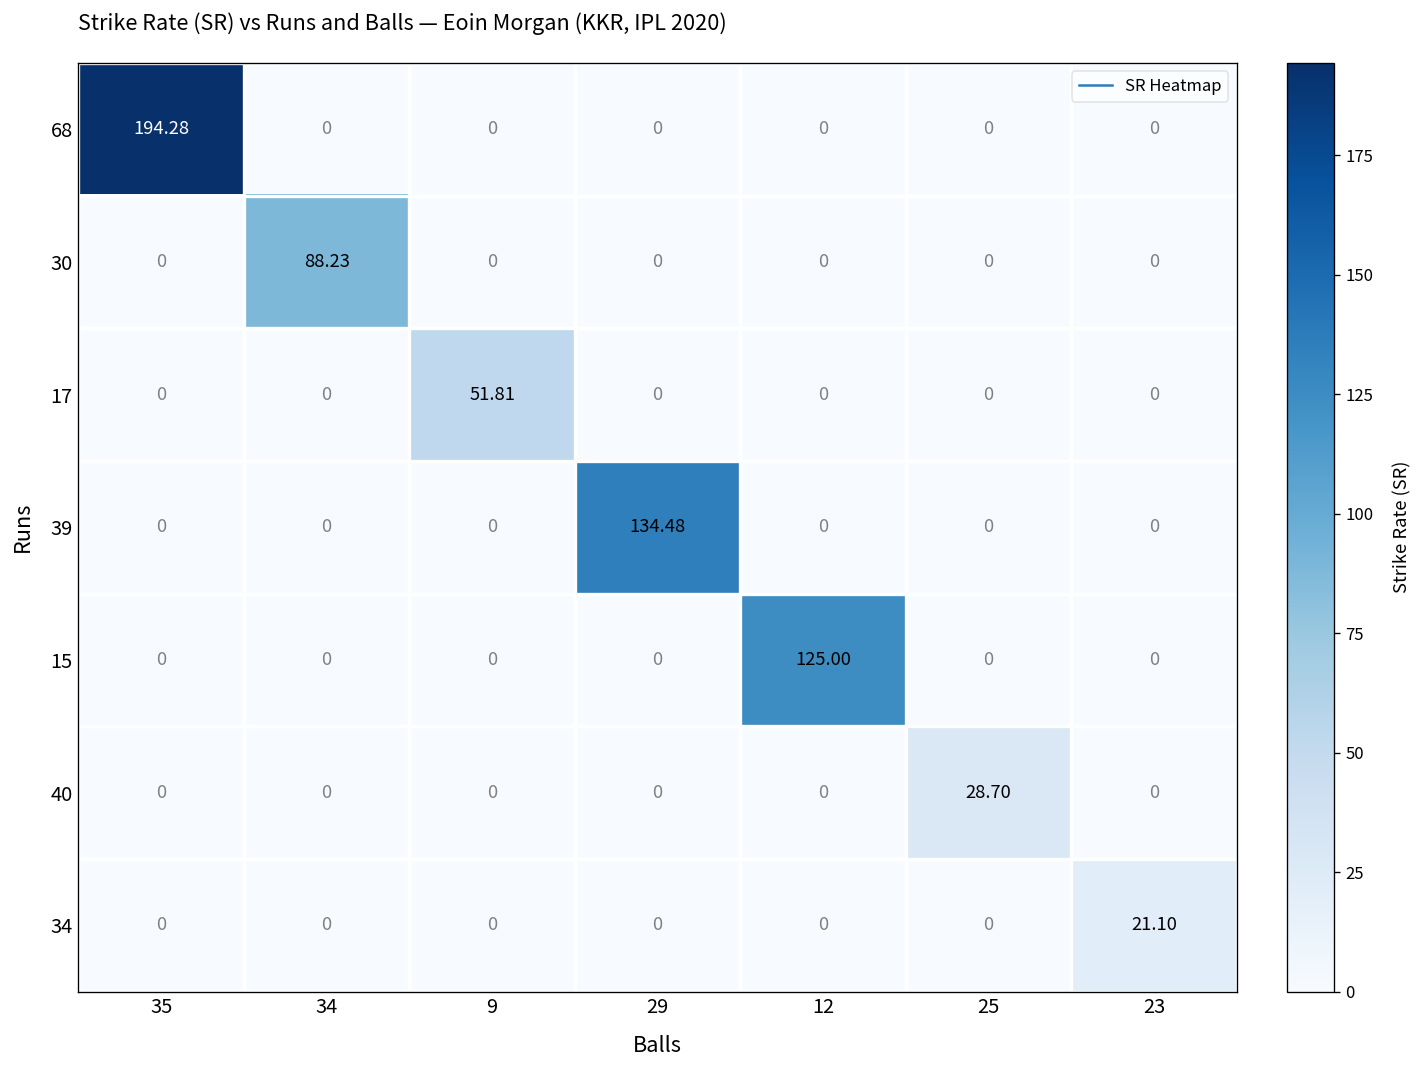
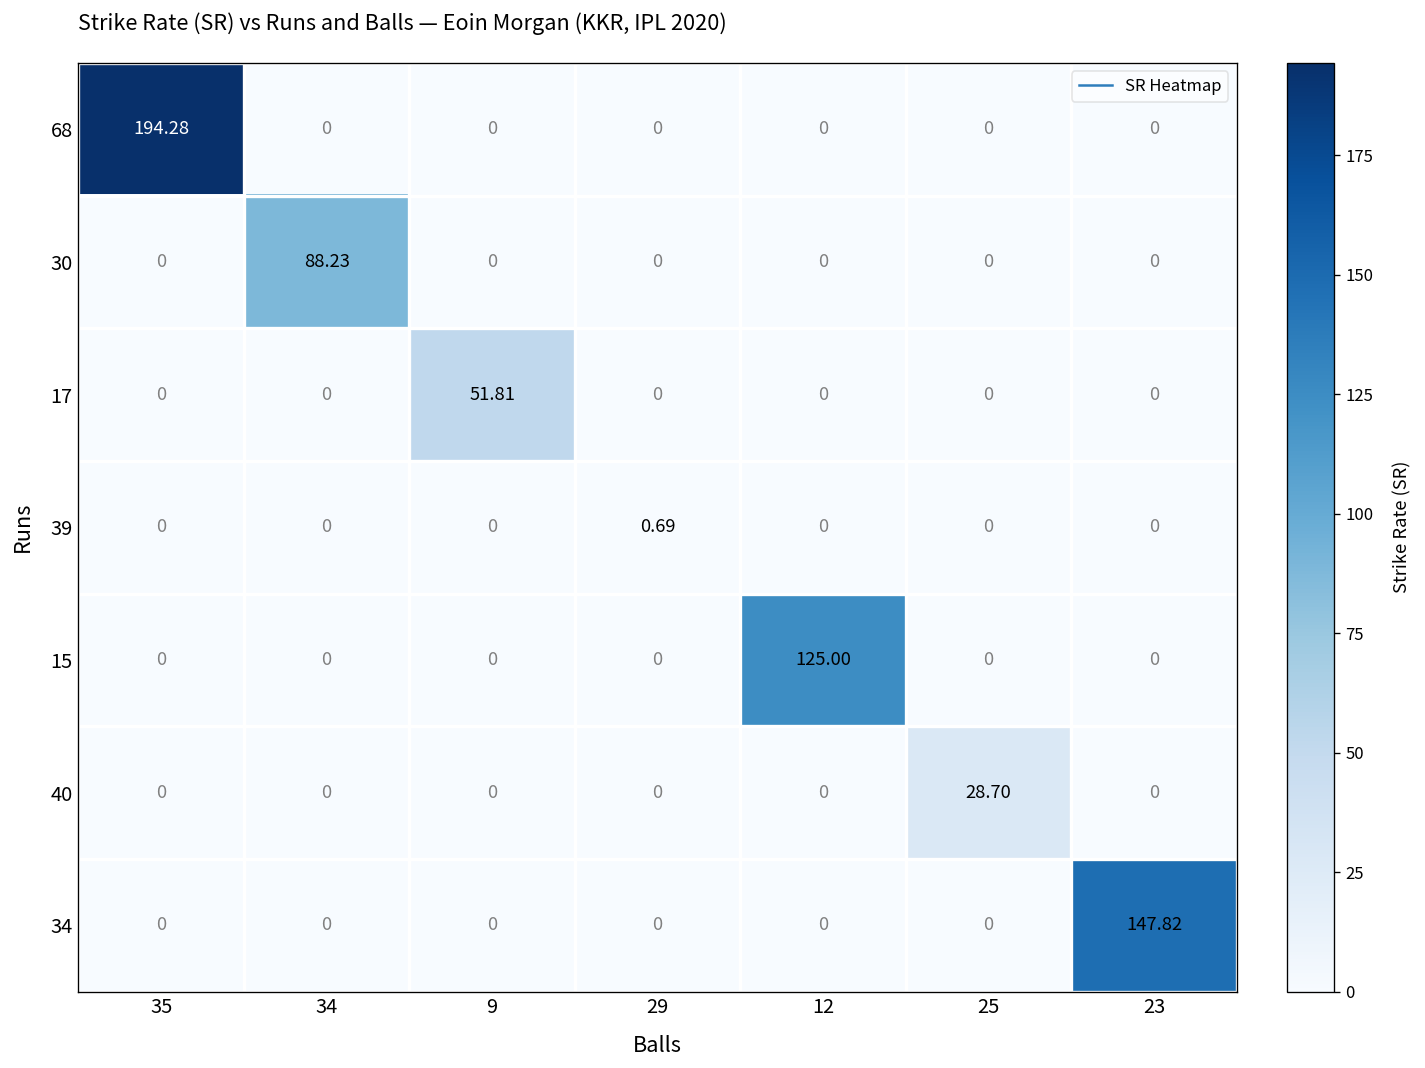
  {
    "68": {
      "35": 194.28,
      "34": 0,
      "9": 0,
      "29": 0,
      "12": 0,
      "25": 0,
      "23": 0
    },
    "30": {
      "35": 0,
      "34": 88.23,
      "9": 0,
      "29": 0,
      "12": 0,
      "25": 0,
      "23": 0
    },
    "17": {
      "35": 0,
      "34": 0,
      "9": 51.81,
      "29": 0,
      "12": 0,
      "25": 0,
      "23": 0
    },
    "39": {
      "35": 0,
      "34": 0,
      "9": 0,
-     "29": 134.48,
+     "29": 0.69,
      "12": 0,
      "25": 0,
      "23": 0
    },
    "15": {
      "35": 0,
      "34": 0,
      "9": 0,
      "29": 0,
      "12": 125.00,
      "25": 0,
      "23": 0
    },
    "40": {
      "35": 0,
      "34": 0,
      "9": 0,
      "29": 0,
      "12": 0,
      "25": 28.70,
      "23": 0
    },
    "34": {
      "35": 0,
      "34": 0,
      "9": 0,
      "29": 0,
      "12": 0,
      "25": 0,
-     "23": 21.10
+     "23": 147.82
    }
  }
